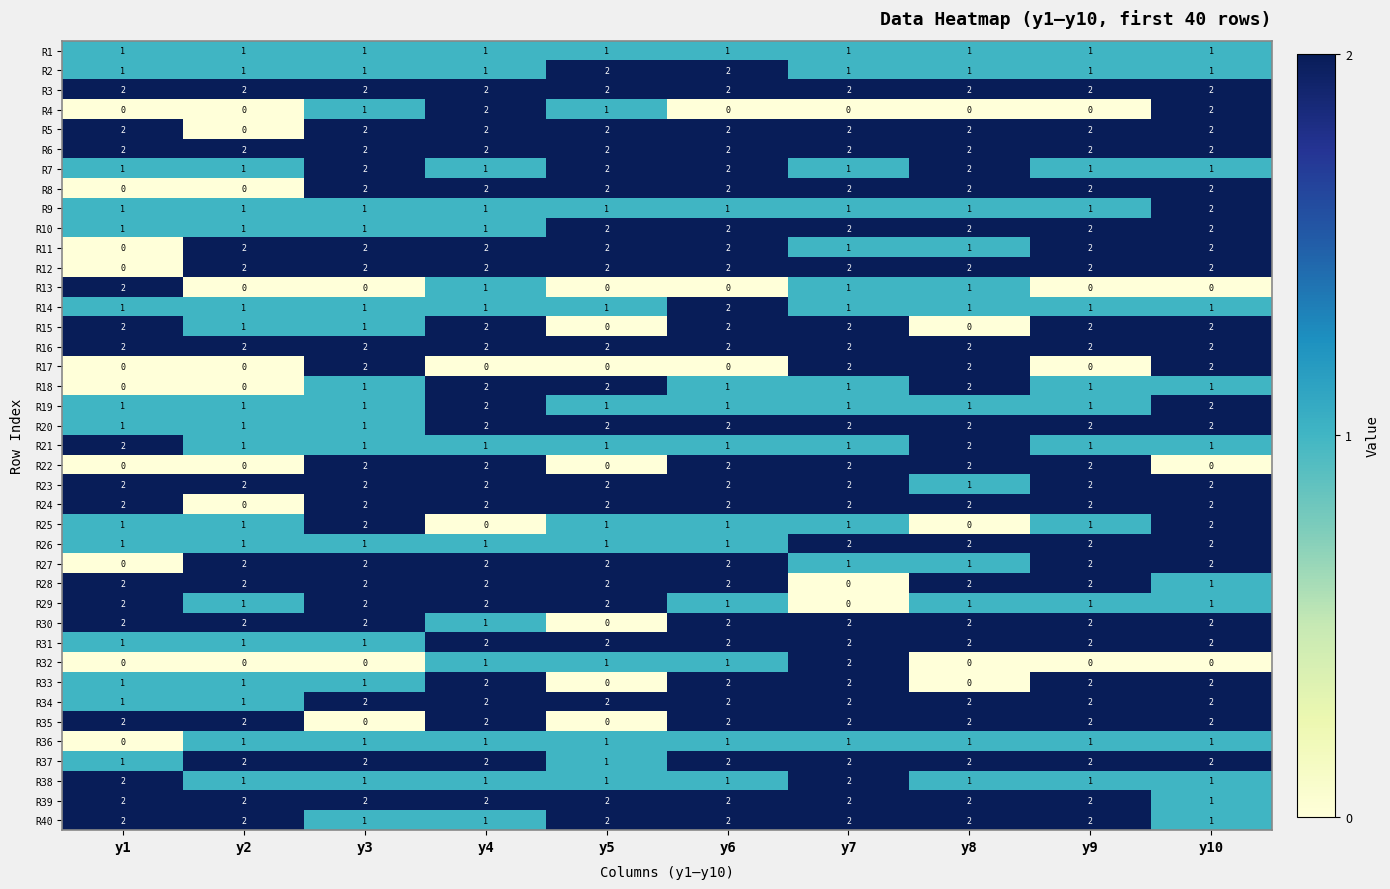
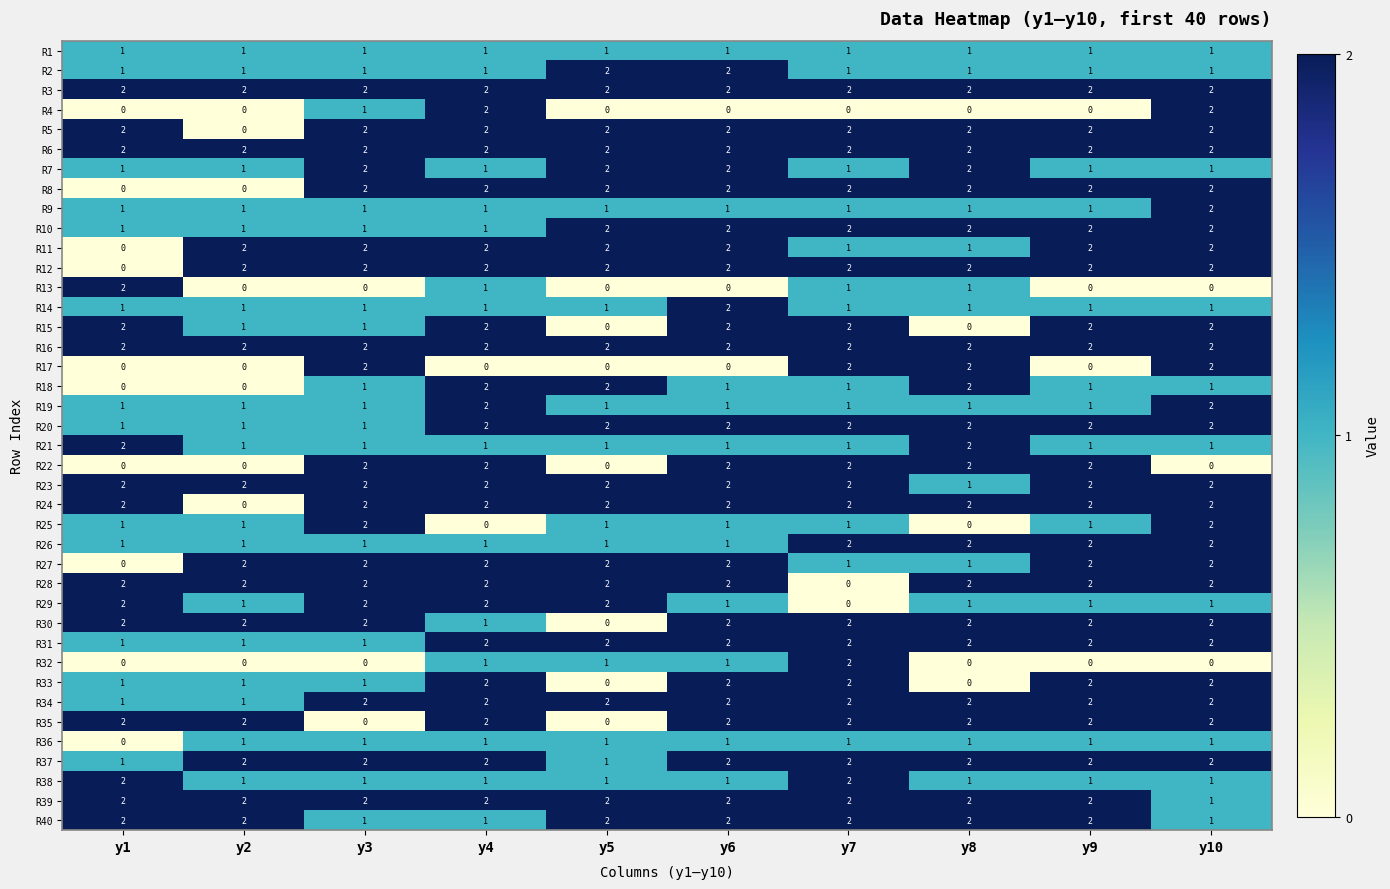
  {
    "R4": {
      "y1": 0,
      "y2": 0,
      "y3": 1,
      "y4": 2,
-     "y5": 1,
+     "y5": 0,
      "y6": 0,
      "y7": 0,
      "y8": 0,
      "y9": 0,
      "y10": 2
    },
    "R28": {
      "y1": 2,
      "y2": 2,
      "y3": 2,
      "y4": 2,
      "y5": 2,
      "y6": 2,
      "y7": 0,
      "y8": 2,
      "y9": 2,
-     "y10": 1
+     "y10": 2
    }
  }
